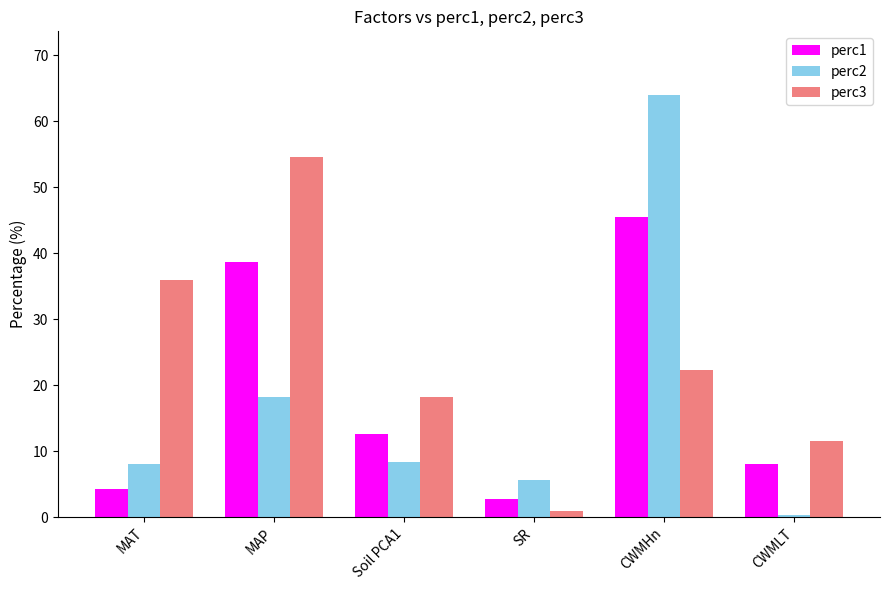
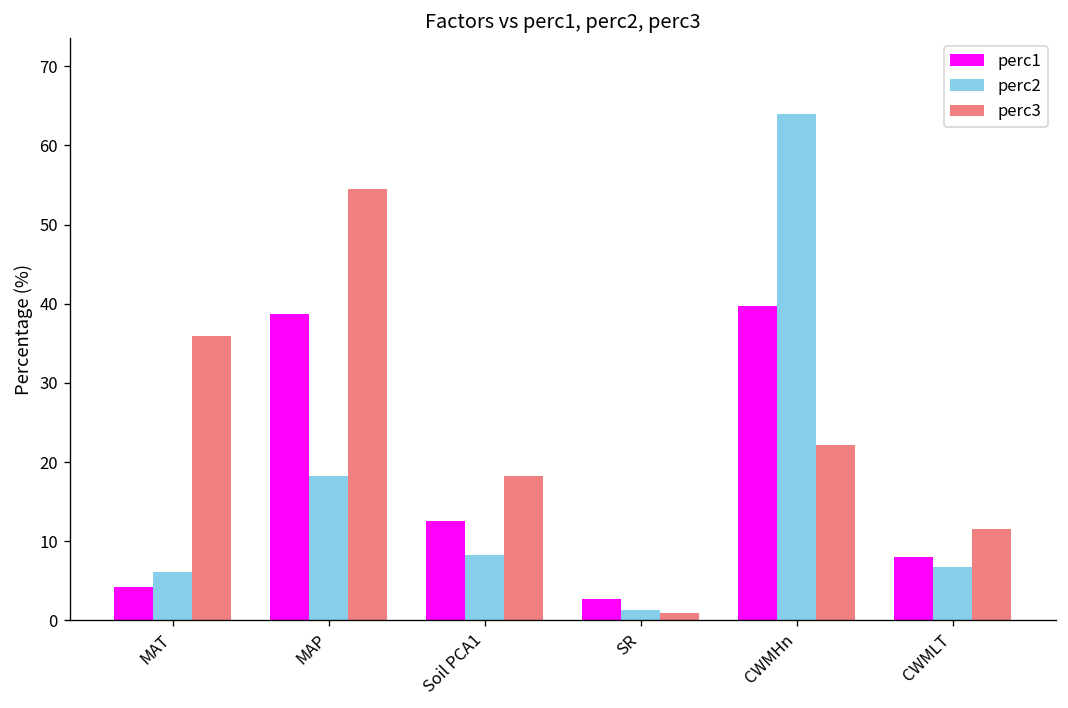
  {
    "perc1": {
      "MAT": 4,
      "MAP": 39,
      "Soil PCA1": 13,
      "SR": 3,
-     "CWMHn": 45,
+     "CWMHn": 40,
      "CWMLT": 8
    },
    "perc2": {
-     "MAT": 8,
+     "MAT": 6,
      "MAP": 18,
      "Soil PCA1": 8,
-     "SR": 6,
+     "SR": 1,
      "CWMHn": 64,
-     "CWMLT": 0
+     "CWMLT": 7
    },
    "perc3": {
      "MAT": 36,
      "MAP": 55,
      "Soil PCA1": 18,
      "SR": 1,
      "CWMHn": 22,
      "CWMLT": 12
    }
  }
